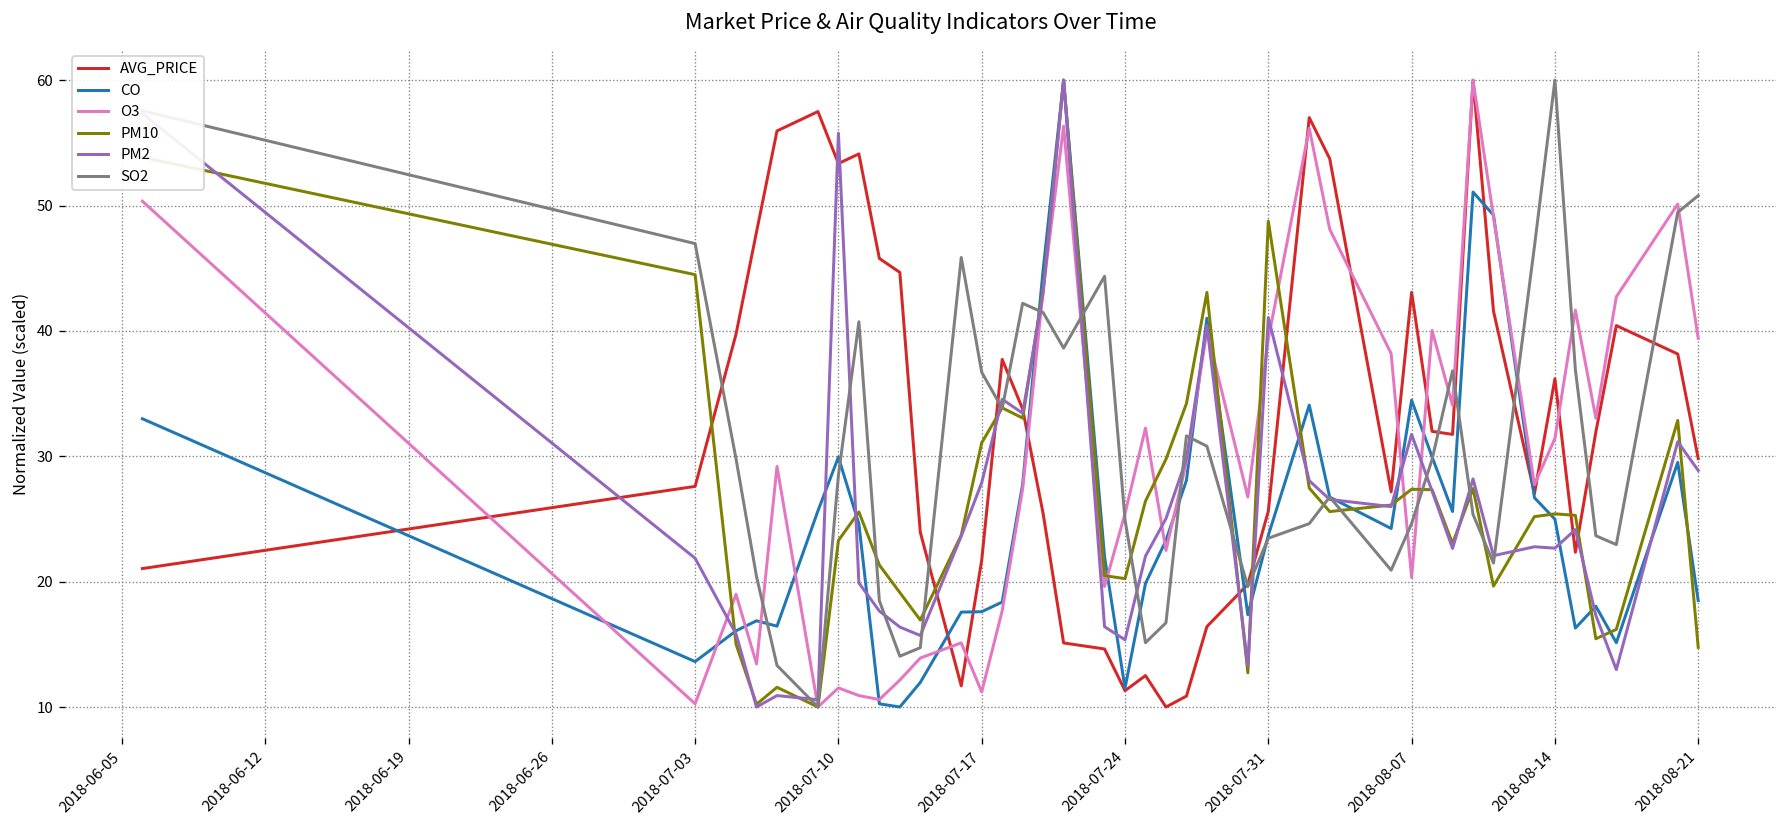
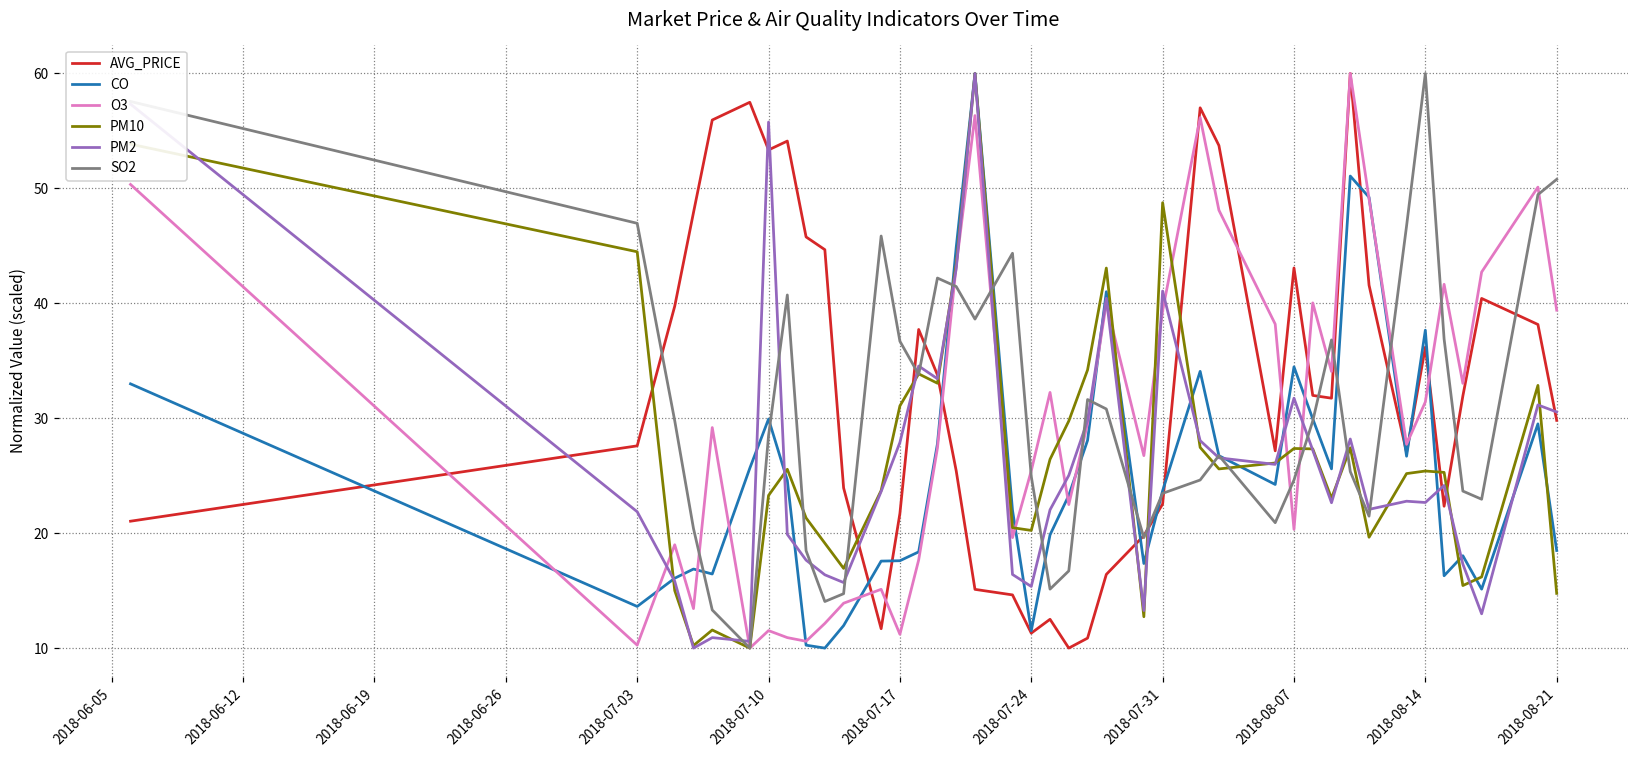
  {
    "AVG_PRICE": {
      "2018-07-03": 27.6,
      "2018-07-10": 53.3,
      "2018-07-17": 21.7,
-     "2018-07-31": 25.6,
+     "2018-07-31": 22.5,
      "2018-08-07": 43.1,
      "2018-08-14": 36.2,
      "2018-08-21": 29.8
    },
    "CO": {
      "2018-07-03": 13.6,
      "2018-07-10": 29.9,
      "2018-07-17": 17.6,
      "2018-08-07": 34.5,
-     "2018-08-14": 25.0,
+     "2018-08-14": 37.7,
      "2018-08-21": 18.5
    },
    "O3": {
      "2018-07-03": 10.3,
      "2018-07-10": 11.5,
      "2018-07-17": 11.2,
      "2018-07-24": 25.4,
      "2018-07-31": 39.4,
      "2018-08-07": 20.3,
      "2018-08-14": 31.4,
      "2018-08-21": 39.4
    },
    "PM10": {
      "2018-07-03": 44.5,
      "2018-07-10": 23.3,
      "2018-07-17": 31.1,
      "2018-07-24": 20.2,
      "2018-07-31": 48.8,
      "2018-08-07": 27.4,
      "2018-08-14": 25.4,
      "2018-08-21": 14.8
    },
    "PM2": {
      "2018-07-03": 21.9,
      "2018-07-10": 55.8,
      "2018-07-17": 27.9,
      "2018-07-24": 15.4,
      "2018-07-31": 41.1,
      "2018-08-07": 31.7,
      "2018-08-14": 22.7,
-     "2018-08-21": 28.9
+     "2018-08-21": 30.5
    },
    "SO2": {
      "2018-07-03": 47.0,
      "2018-07-10": 28.5,
      "2018-07-17": 36.7,
      "2018-07-24": 24.9,
      "2018-08-07": 24.6,
      "2018-08-14": 60.0,
      "2018-08-21": 50.8
    }
  }
